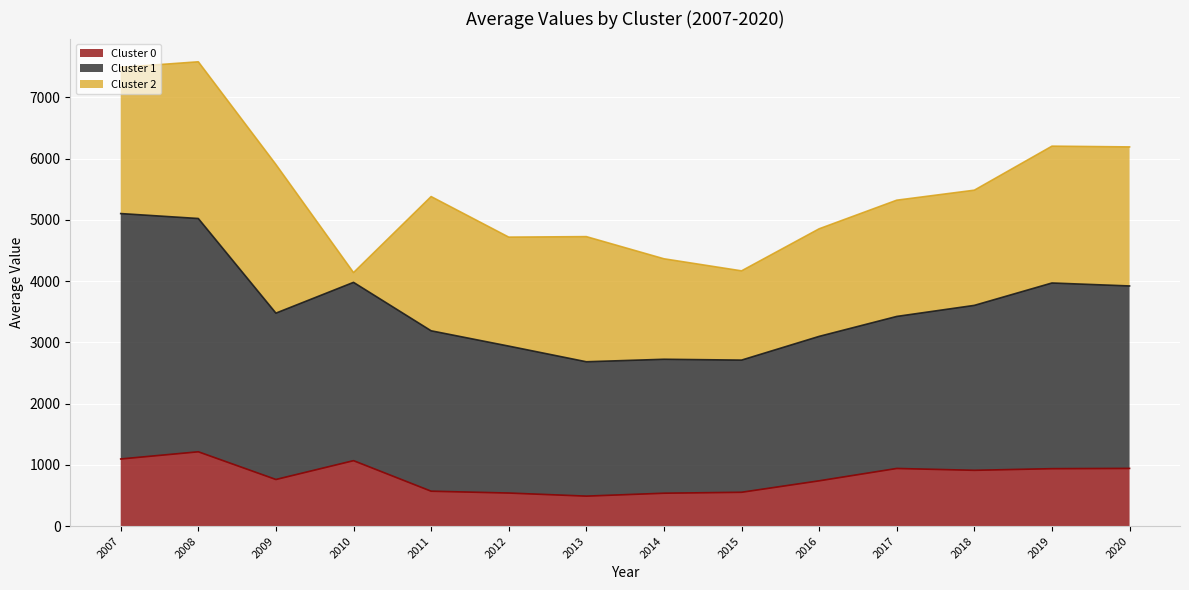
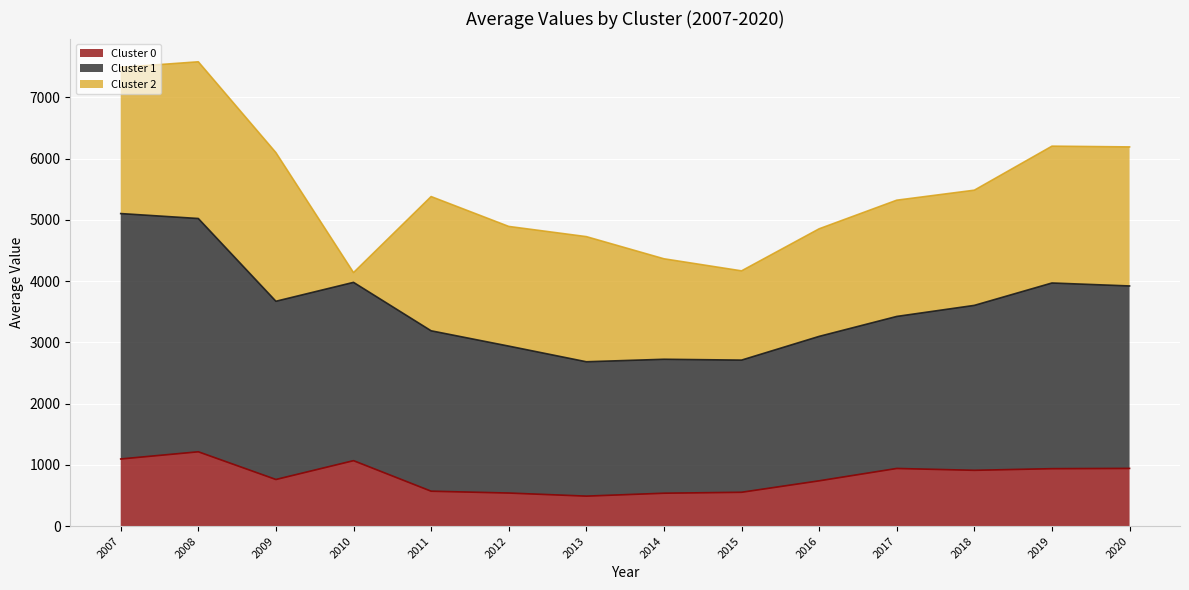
  {
    "Cluster 0": {
      "2007": 1100,
      "2008": 1200,
      "2009": 800,
      "2010": 1100,
      "2011": 600,
      "2012": 500,
      "2013": 500,
      "2014": 500,
      "2015": 600,
      "2016": 700,
      "2017": 900,
      "2018": 900,
      "2019": 900,
      "2020": 900
    },
    "Cluster 1": {
      "2007": 4000,
      "2008": 3800,
-     "2009": 2700,
+     "2009": 2900,
      "2010": 2900,
      "2011": 2600,
      "2012": 2400,
      "2013": 2200,
      "2014": 2200,
      "2015": 2200,
      "2016": 2400,
      "2017": 2500,
      "2018": 2700,
      "2019": 3000,
      "2020": 3000
    },
    "Cluster 2": {
      "2008": 2600,
      "2009": 2400,
      "2010": 200,
      "2011": 2200,
-     "2012": 1800,
+     "2012": 2000,
      "2013": 2000,
      "2014": 1600,
      "2015": 1500,
      "2016": 1800,
      "2017": 1900,
      "2018": 1900,
      "2019": 2200,
      "2020": 2300
    }
  }
